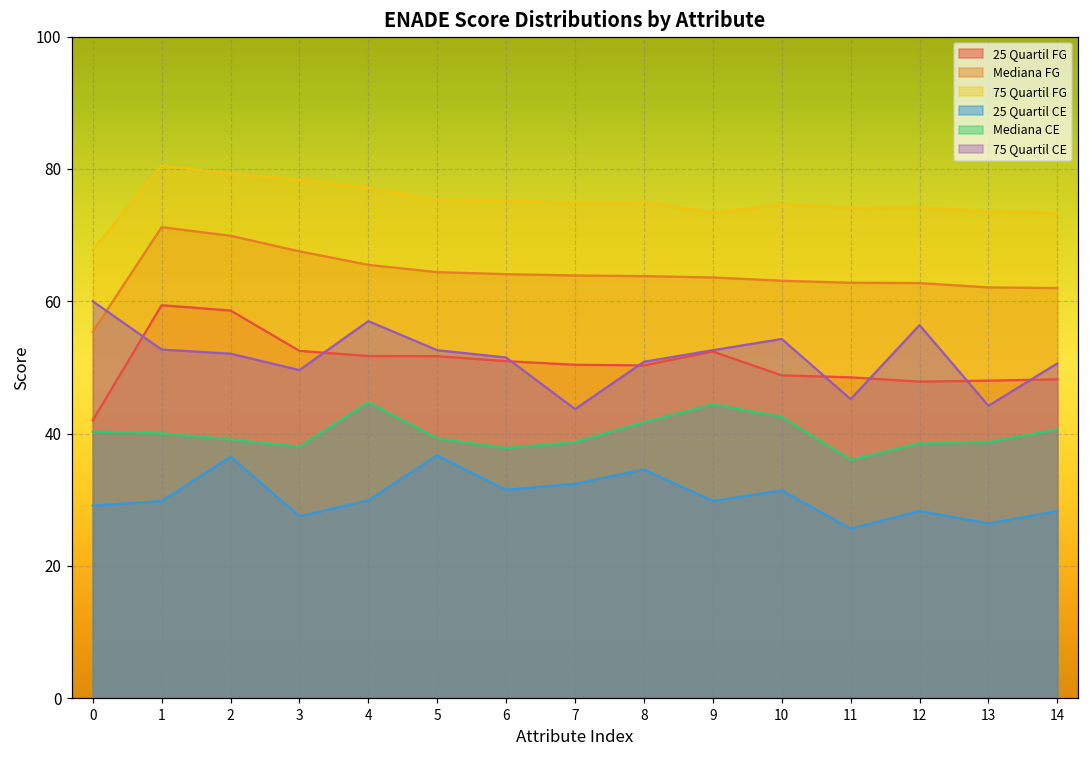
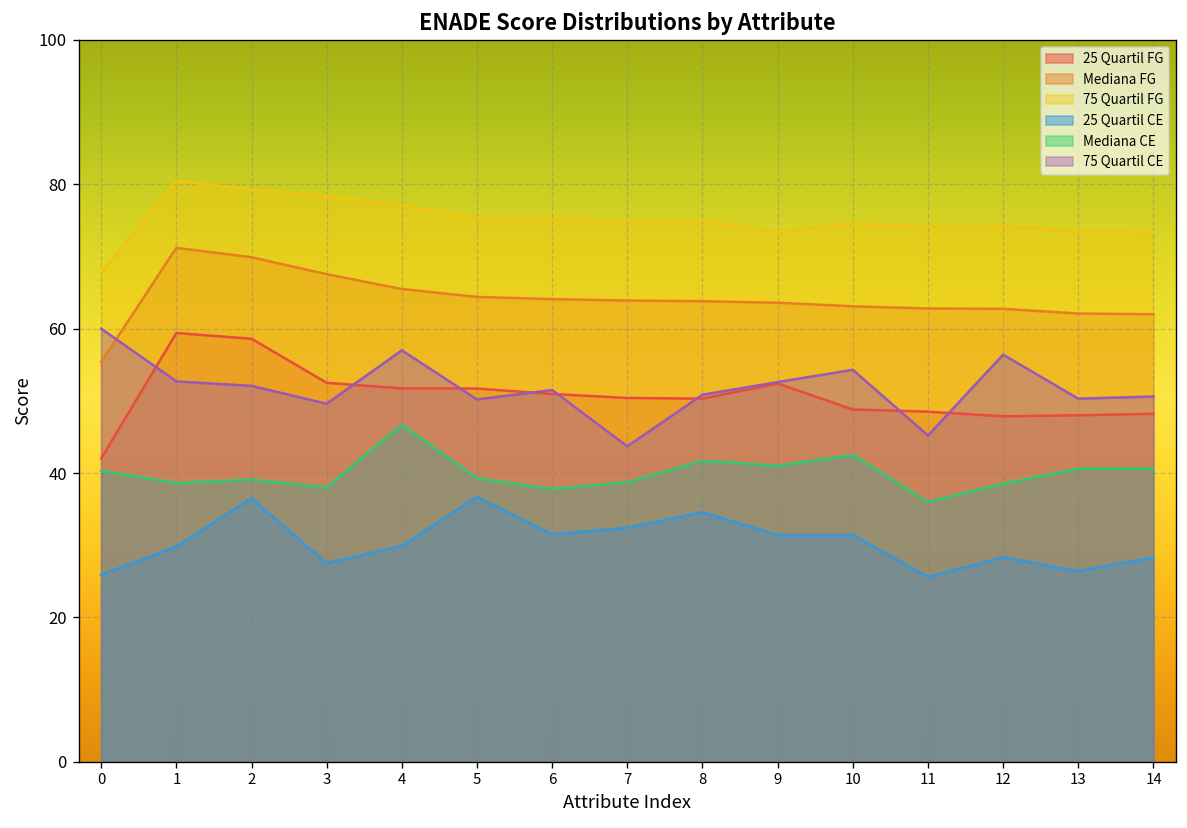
  {
    "25 Quartil CE": {
-     "0": 29,
+     "0": 26,
      "1": 30,
      "2": 37,
      "3": 28,
      "4": 30,
      "5": 37,
      "6": 32,
      "7": 32,
      "8": 35,
-     "9": 30,
+     "9": 31,
      "10": 31,
      "11": 26,
      "12": 28,
      "13": 26,
      "14": 28
    },
    "Mediana CE": {
      "0": 40,
-     "1": 40,
+     "1": 39,
      "2": 39,
      "3": 38,
-     "4": 45,
+     "4": 47,
      "5": 39,
      "6": 38,
      "7": 39,
      "8": 42,
-     "9": 44,
+     "9": 41,
      "10": 43,
      "11": 36,
      "12": 39,
-     "13": 39,
+     "13": 41,
      "14": 41
    },
    "75 Quartil CE": {
      "0": 60,
      "1": 53,
      "2": 52,
      "3": 50,
      "4": 57,
-     "5": 53,
+     "5": 50,
      "6": 52,
      "7": 44,
      "8": 51,
      "10": 54,
      "11": 45,
      "12": 56,
-     "13": 44,
+     "13": 50,
      "14": 51
    }
  }
